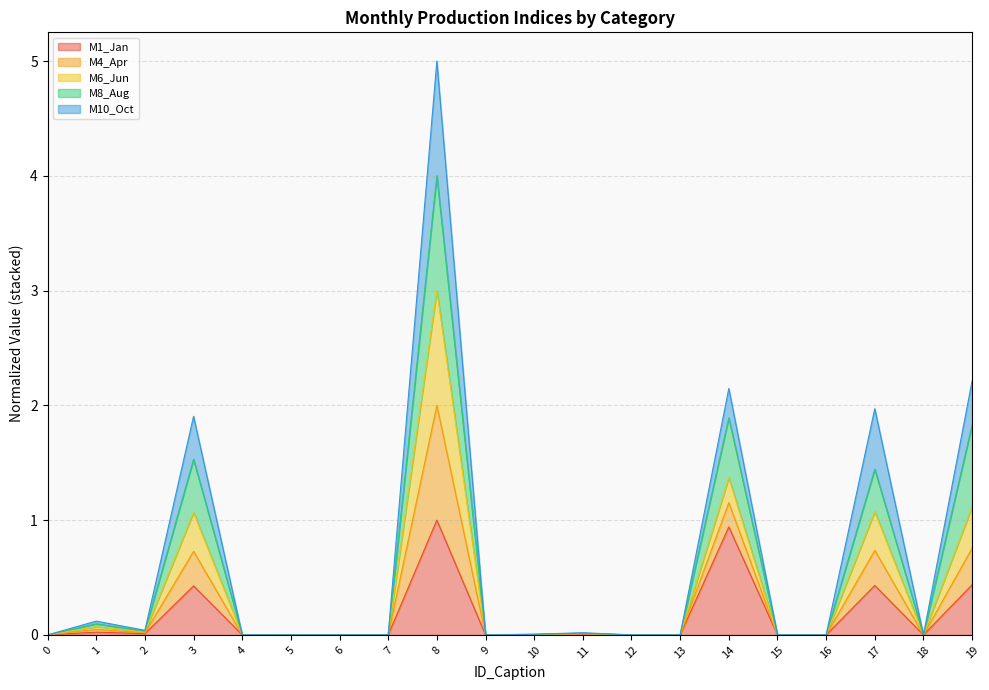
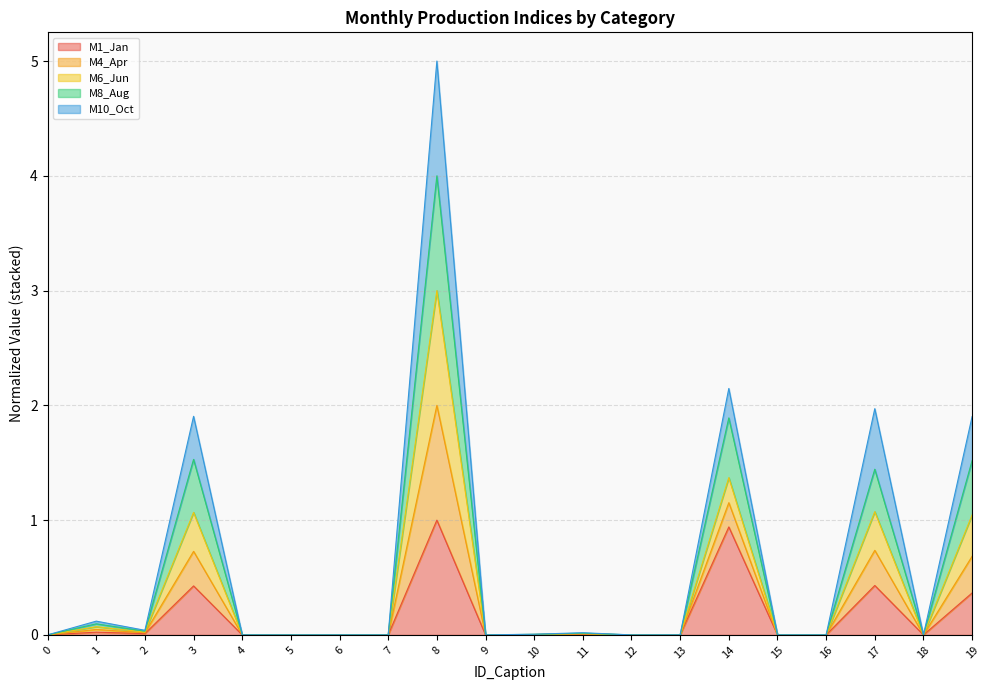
  {
    "M1_Jan": {
      "1": 0.02,
      "3": 0.43,
      "8": 1.00,
      "14": 0.94,
      "17": 0.43,
-     "19": 0.44
+     "19": 0.37
    },
    "M8_Aug": {
      "1": 0.03,
      "3": 0.46,
      "8": 1.00,
      "14": 0.52,
      "17": 0.37,
-     "19": 0.71
+     "19": 0.47
    },
    "M10_Oct": {
      "1": 0.02,
      "3": 0.38,
      "8": 1.00,
      "14": 0.26,
      "17": 0.53,
      "19": 0.38
    }
  }
